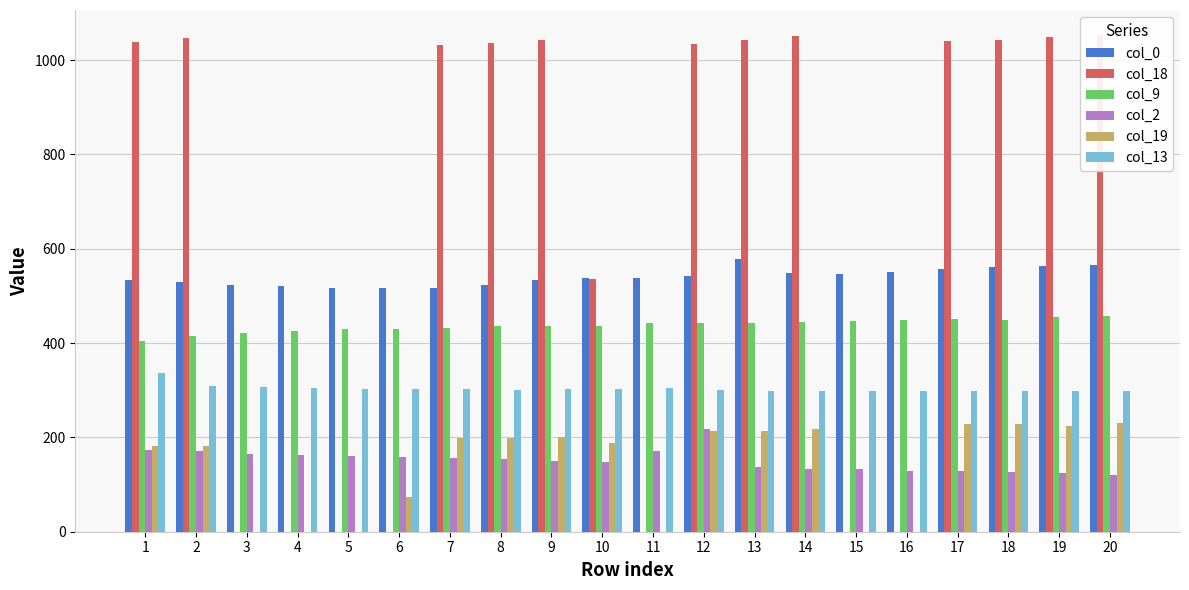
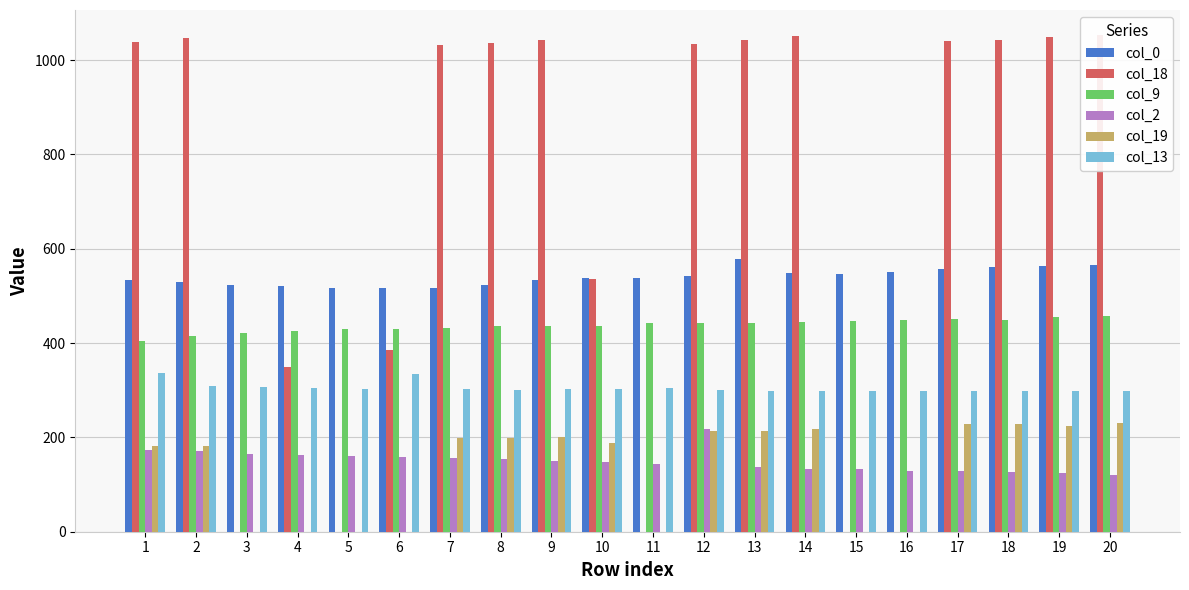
  {
    "col_0": {
      "1": 530,
      "2": 530,
      "3": 520,
      "4": 520,
      "5": 520,
      "6": 520,
      "7": 520,
      "8": 520,
      "9": 530,
      "10": 540,
      "11": 540,
      "12": 540,
      "13": 580,
      "14": 550,
      "15": 550,
      "16": 550,
      "17": 560,
      "18": 560,
      "19": 560,
      "20": 570
    },
    "col_18": {
      "1": 1040,
      "2": 1050,
      "3": 0,
-     "4": 0,
+     "4": 350,
      "5": 0,
-     "6": 0,
+     "6": 380,
      "7": 1030,
      "8": 1040,
      "9": 1040,
      "10": 530,
      "11": 0,
      "12": 1030,
      "13": 1040,
      "14": 1050,
      "15": 0,
      "16": 0,
      "17": 1040,
      "18": 1040,
      "19": 1050
    },
    "col_9": {
      "1": 400,
      "2": 420,
      "3": 420,
      "4": 430,
      "5": 430,
      "6": 430,
      "7": 430,
      "8": 440,
      "9": 440,
      "10": 440,
      "11": 440,
      "12": 440,
      "13": 440,
      "14": 450,
      "15": 450,
      "16": 450,
      "17": 450,
      "18": 450,
      "19": 460,
      "20": 460
    },
    "col_2": {
      "1": 170,
      "2": 170,
      "3": 170,
      "4": 160,
      "5": 160,
      "6": 160,
      "7": 160,
      "8": 150,
      "9": 150,
      "10": 150,
-     "11": 170,
+     "11": 140,
      "12": 220,
      "13": 140,
      "14": 130,
      "15": 130,
      "16": 130,
      "17": 130,
      "18": 130,
      "19": 120,
      "20": 120
    },
    "col_19": {
      "1": 180,
      "2": 180,
      "3": 0,
      "4": 0,
      "5": 0,
-     "6": 70,
+     "6": 0,
      "7": 200,
      "8": 200,
      "9": 200,
      "10": 190,
      "11": 0,
      "12": 210,
      "13": 210,
      "14": 220,
      "15": 0,
      "16": 0,
      "17": 230,
      "18": 230,
      "19": 230,
      "20": 230
    },
    "col_13": {
      "1": 340,
      "2": 310,
      "3": 310,
      "4": 310,
      "5": 300,
-     "6": 300,
+     "6": 330,
      "7": 300,
      "8": 300,
      "9": 300,
      "10": 300,
      "11": 300,
      "12": 300,
      "13": 300,
      "14": 300,
      "15": 300,
      "16": 300,
      "17": 300,
      "18": 300,
      "19": 300,
      "20": 300
    }
  }
